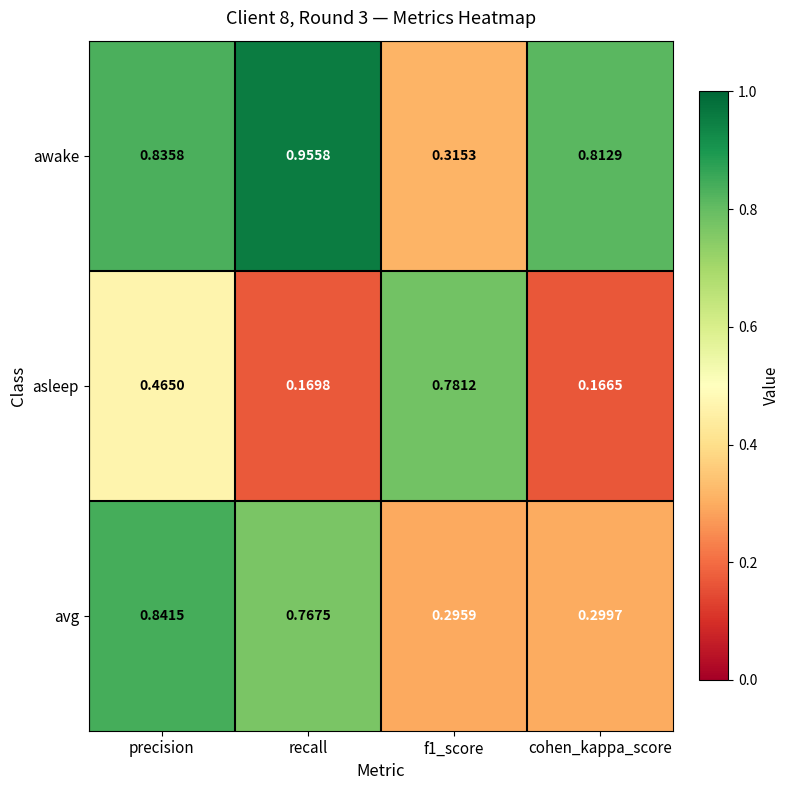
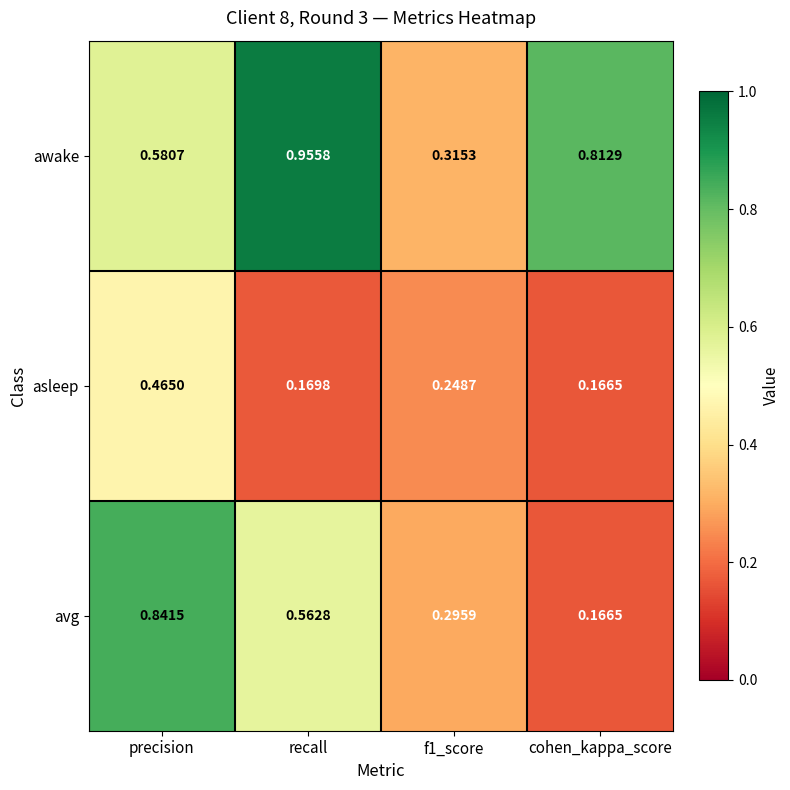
  {
    "awake": {
-     "precision": 0.8358,
+     "precision": 0.5807,
      "recall": 0.9558,
      "f1_score": 0.3153,
      "cohen_kappa_score": 0.8129
    },
    "asleep": {
      "precision": 0.4650,
      "recall": 0.1698,
-     "f1_score": 0.7812,
+     "f1_score": 0.2487,
      "cohen_kappa_score": 0.1665
    },
    "avg": {
      "precision": 0.8415,
-     "recall": 0.7675,
+     "recall": 0.5628,
      "f1_score": 0.2959,
-     "cohen_kappa_score": 0.2997
+     "cohen_kappa_score": 0.1665
    }
  }
